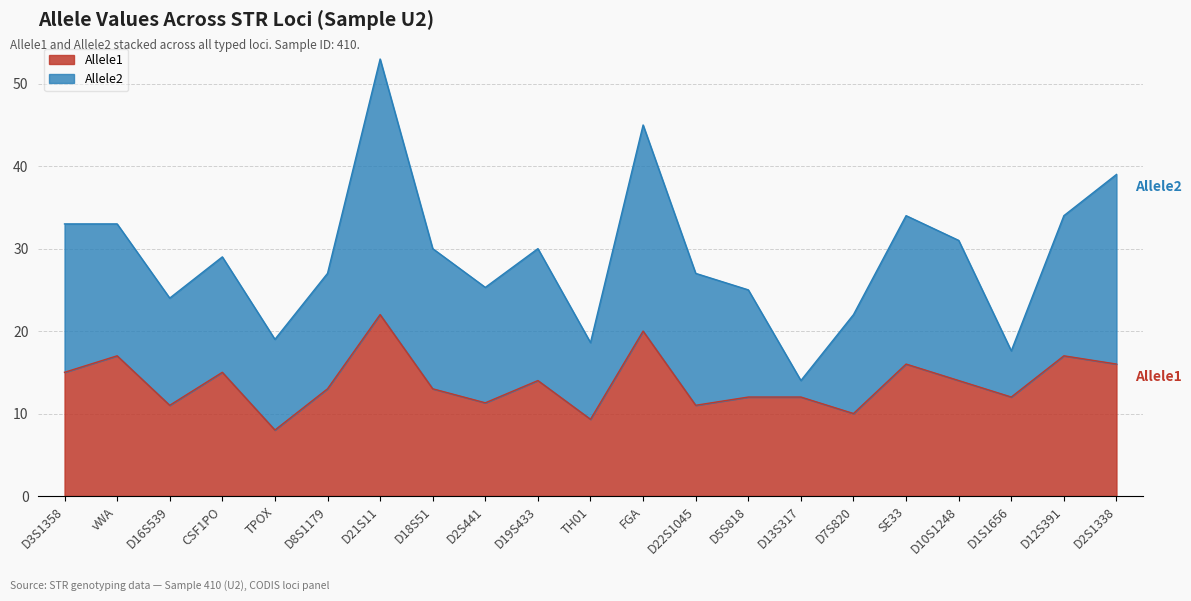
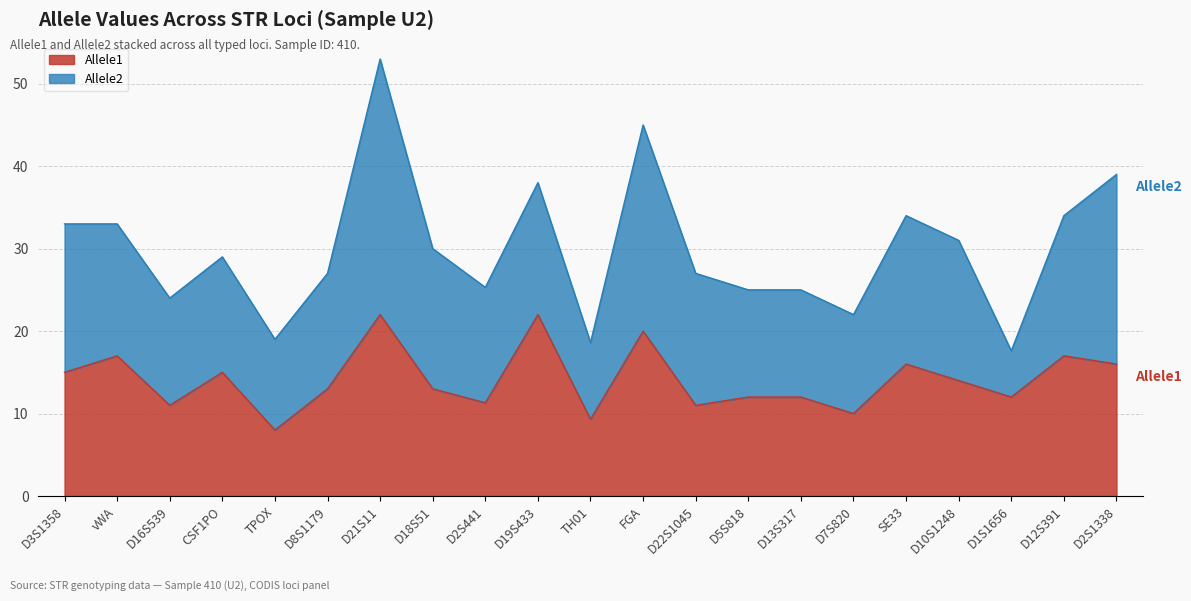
  {
    "Allele1": {
      "D3S1358": 15,
      "vWA": 17,
      "D16S539": 11,
      "CSF1PO": 15,
      "TPOX": 8,
      "D8S1179": 13,
      "D21S11": 22,
      "D18S51": 13,
      "D2S441": 11,
-     "D19S433": 14,
+     "D19S433": 22,
      "TH01": 9,
      "FGA": 20,
      "D22S1045": 11,
      "D5S818": 12,
      "D13S317": 12,
      "D7S820": 10,
      "SE33": 16,
      "D10S1248": 14,
      "D1S1656": 12,
      "D12S391": 17,
      "D2S1338": 16
    },
    "Allele2": {
      "D3S1358": 18,
      "vWA": 16,
      "D16S539": 13,
      "CSF1PO": 14,
      "TPOX": 11,
      "D8S1179": 14,
      "D21S11": 31,
      "D18S51": 17,
      "D2S441": 14,
      "D19S433": 16,
      "TH01": 9,
      "FGA": 25,
      "D22S1045": 16,
      "D5S818": 13,
-     "D13S317": 2,
+     "D13S317": 13,
      "D7S820": 12,
      "SE33": 18,
      "D10S1248": 17,
      "D1S1656": 6,
      "D12S391": 17,
      "D2S1338": 23
    }
  }
